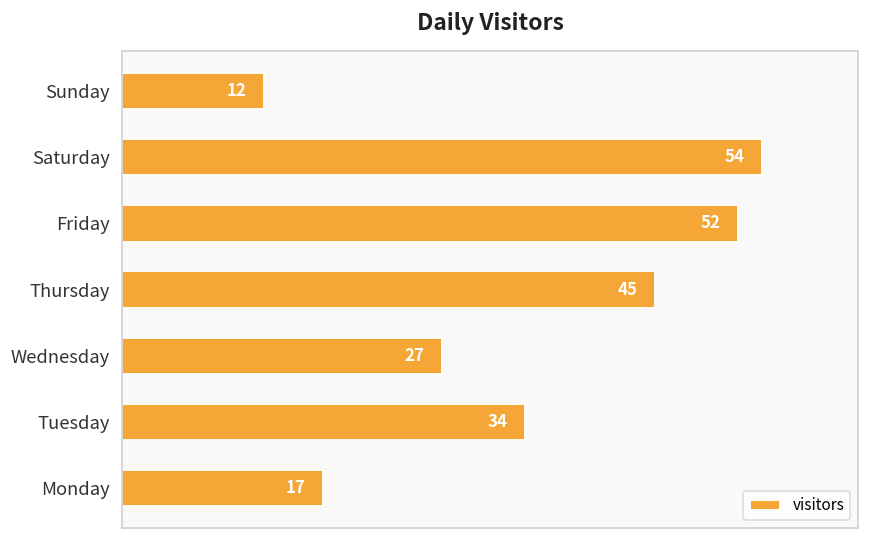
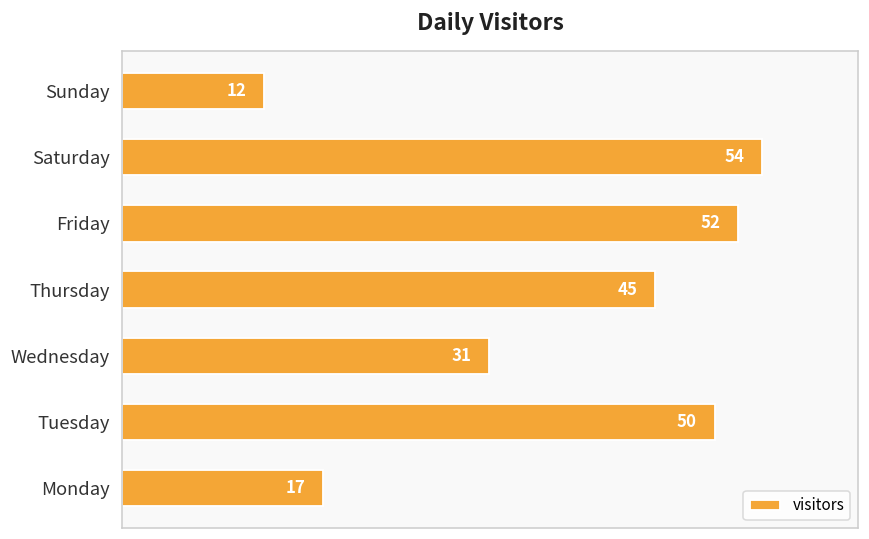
  {
    "Sunday": 12,
    "Saturday": 54,
    "Friday": 52,
    "Thursday": 45,
-   "Wednesday": 27,
-   "Tuesday": 34,
+   "Wednesday": 31,
+   "Tuesday": 50,
    "Monday": 17
  }
